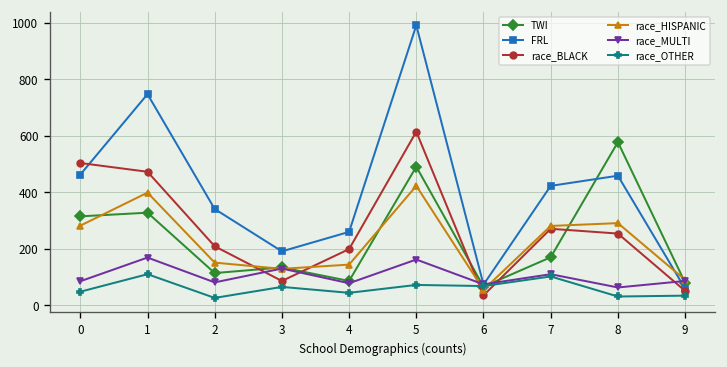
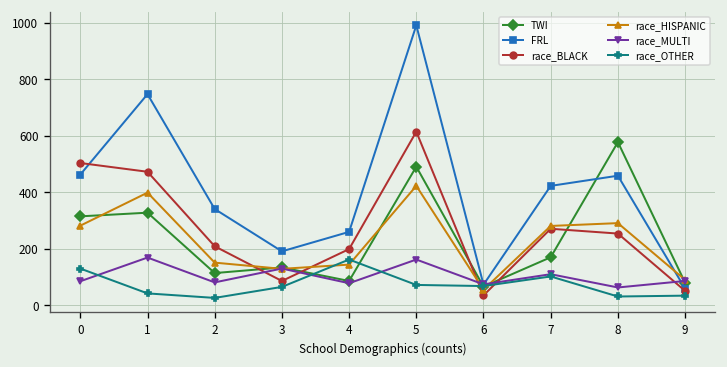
  {
    "TWI": {
      "0": 320,
      "1": 330,
      "2": 110,
      "5": 490,
      "7": 170,
      "8": 580
    },
    "FRL": {
      "0": 460,
      "1": 750,
      "2": 340,
      "3": 190,
      "4": 260,
      "5": 990,
      "7": 420,
      "8": 460
    },
    "race_BLACK": {
      "0": 500,
      "1": 470,
      "2": 210,
      "3": 90,
      "4": 200,
      "5": 620,
      "6": 40,
      "8": 250
    },
    "race_HISPANIC": {
      "0": 280,
      "1": 400,
      "2": 150,
      "4": 140,
      "5": 420,
      "6": 60,
      "8": 290
    },
    "race_MULTI": {
      "0": 90,
      "1": 170,
      "2": 80,
      "5": 160,
      "8": 60
    },
    "race_OTHER": {
-     "0": 50,
-     "1": 110,
+     "0": 130,
+     "1": 40,
      "2": 30,
      "3": 70,
-     "4": 40,
+     "4": 160,
      "5": 70,
      "8": 30,
      "9": 30
    }
  }
